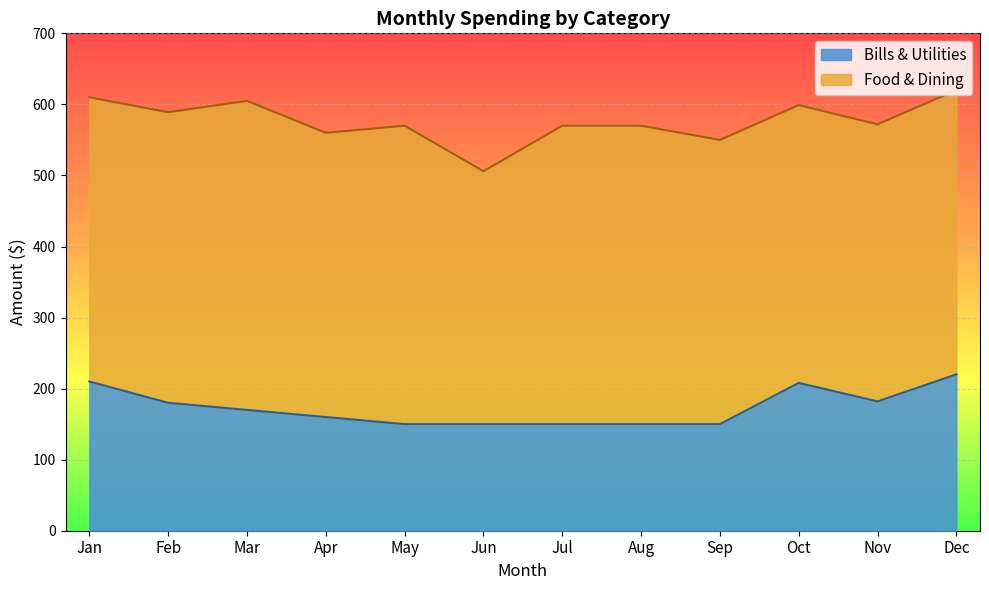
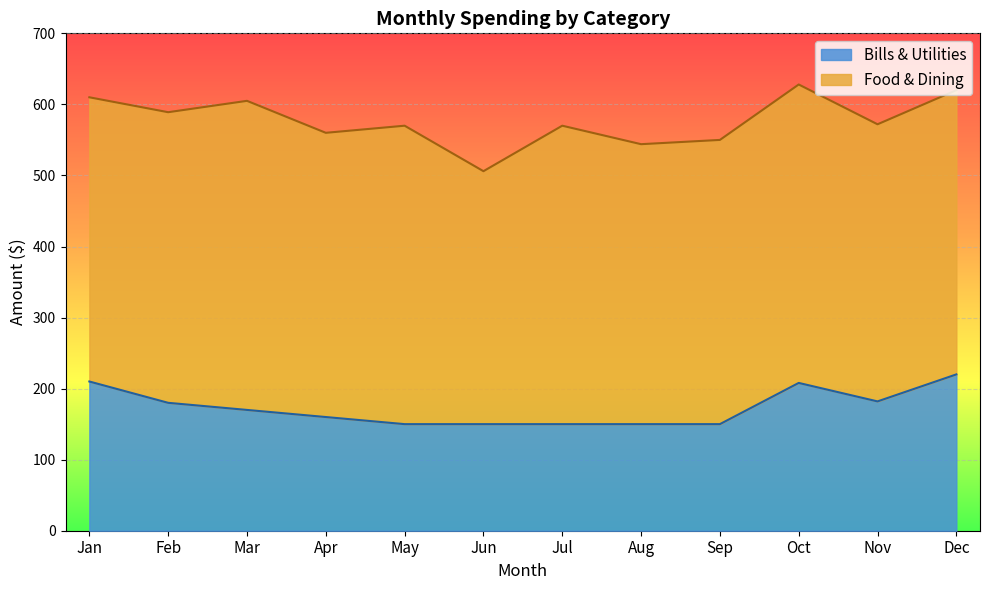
  {
    "Bills & Utilities": {
      "Jan": 210,
      "Feb": 180,
      "Mar": 170,
      "Apr": 160,
      "May": 150,
      "Jun": 150,
      "Jul": 150,
      "Aug": 150,
      "Sep": 150,
      "Oct": 210,
      "Nov": 180,
      "Dec": 220
    },
    "Food & Dining": {
      "Jan": 400,
      "Feb": 410,
      "Mar": 440,
      "Apr": 400,
      "May": 420,
      "Jun": 360,
      "Jul": 420,
-     "Aug": 420,
+     "Aug": 390,
      "Sep": 400,
-     "Oct": 390,
+     "Oct": 420,
      "Nov": 390
    }
  }
